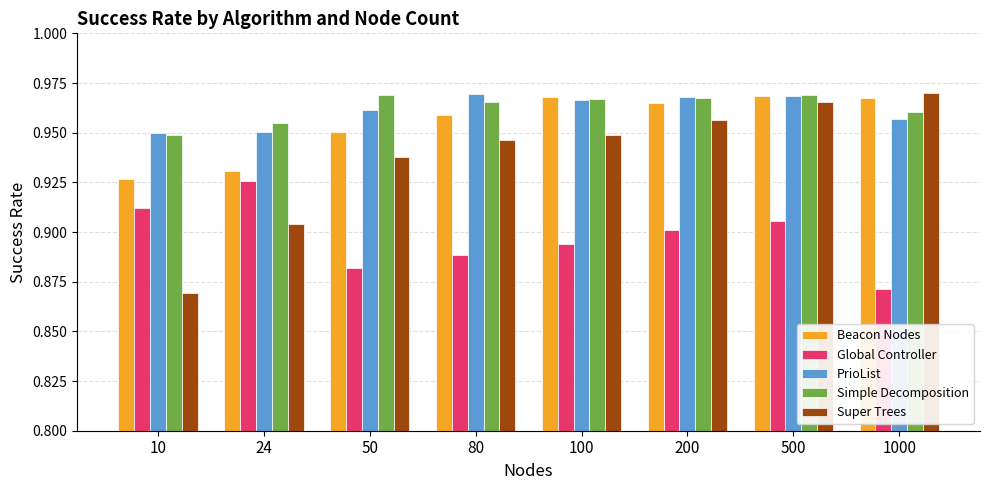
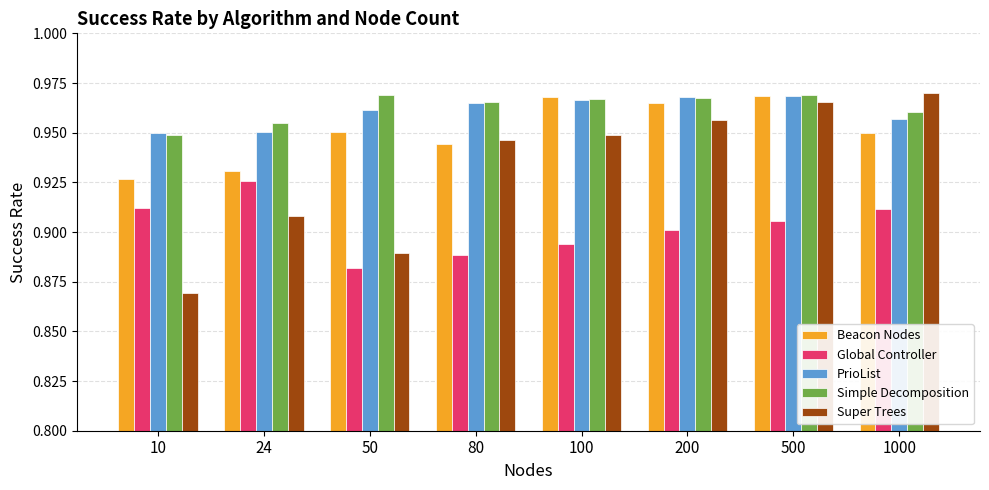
  {
    "Beacon Nodes": {
      "10": 0.927,
      "24": 0.931,
      "50": 0.950,
-     "80": 0.959,
+     "80": 0.944,
      "100": 0.968,
      "200": 0.965,
      "500": 0.968,
-     "1000": 0.968
+     "1000": 0.950
    },
    "Global Controller": {
      "10": 0.912,
      "24": 0.926,
      "50": 0.882,
      "80": 0.888,
      "100": 0.894,
      "200": 0.901,
      "500": 0.905,
-     "1000": 0.871
+     "1000": 0.912
    },
    "PrioList": {
      "10": 0.950,
      "24": 0.950,
      "50": 0.961,
-     "80": 0.969,
+     "80": 0.965,
      "100": 0.966,
      "200": 0.968,
      "500": 0.968,
      "1000": 0.957
    },
    "Simple Decomposition": {
      "10": 0.949,
      "24": 0.955,
      "50": 0.969,
      "80": 0.965,
      "100": 0.967,
      "200": 0.967,
      "500": 0.969,
      "1000": 0.960
    },
    "Super Trees": {
      "10": 0.869,
-     "24": 0.904,
-     "50": 0.938,
+     "24": 0.908,
+     "50": 0.889,
      "80": 0.946,
      "100": 0.949,
      "200": 0.956,
      "500": 0.966,
      "1000": 0.970
    }
  }
